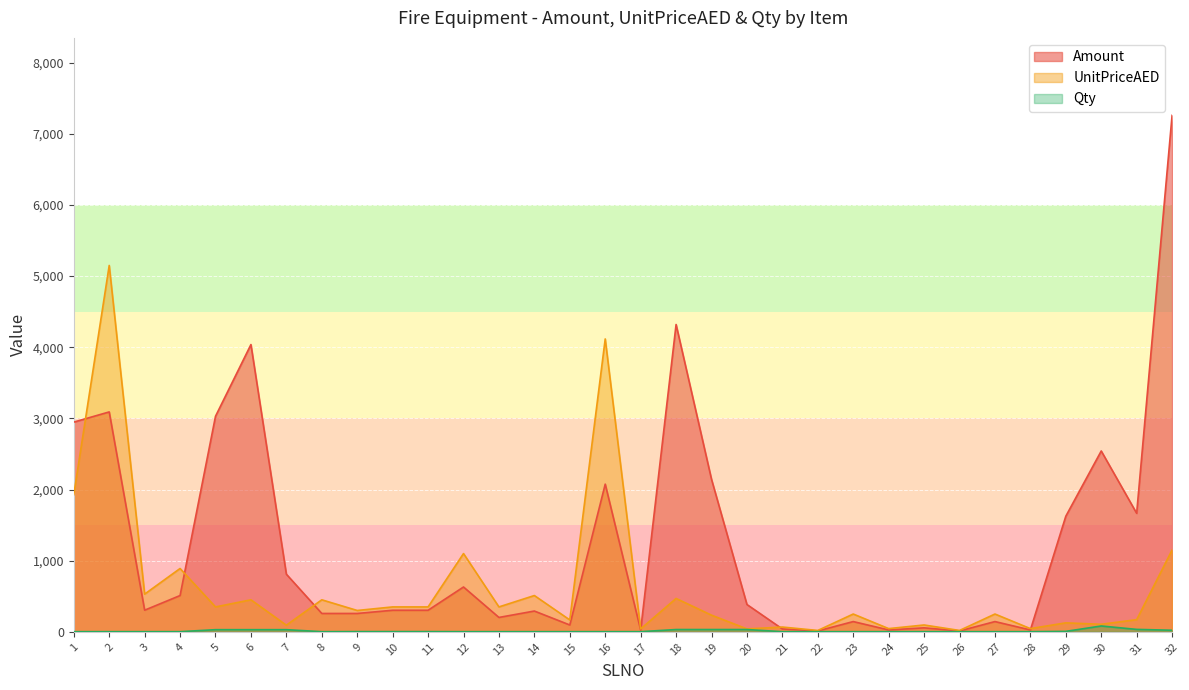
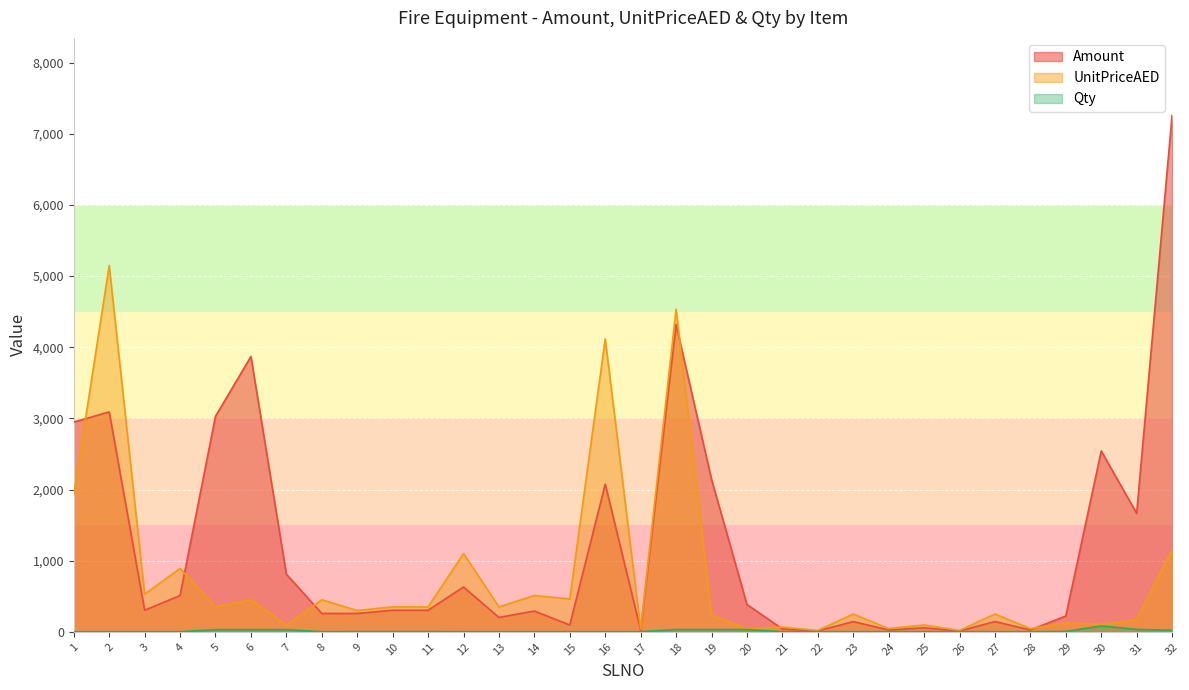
  {
    "Amount": {
      "1": "2,900",
      "2": "3,100",
      "3": "300",
      "4": "500",
      "5": "3,000",
-     "6": "4,000",
+     "6": "3,900",
      "7": "800",
      "8": "300",
      "9": "300",
      "10": "300",
      "11": "300",
      "12": "600",
      "13": "200",
      "14": "300",
      "15": "100",
      "16": "2,100",
      "18": "4,300",
      "19": "2,100",
      "20": "400",
      "23": "100",
      "25": "100",
      "27": "100",
-     "29": "1,600",
+     "29": "200",
      "30": "2,500",
      "31": "1,700",
      "32": "7,300"
    },
    "UnitPriceAED": {
      "1": "1,900",
      "2": "5,200",
      "3": "500",
      "4": "900",
      "5": "400",
      "6": "500",
      "7": "100",
      "8": "500",
      "9": "300",
      "10": "400",
      "11": "400",
      "12": "1,100",
      "13": "400",
      "14": "500",
-     "15": "200",
+     "15": "500",
      "16": "4,100",
-     "18": "500",
+     "18": "4,500",
      "19": "200",
      "23": "300",
      "25": "100",
      "27": "300",
      "29": "100",
      "31": "200",
      "32": "1,200"
    },
    "Qty": {
      "1": "0",
      "2": "0",
      "3": "0",
      "4": "0",
      "5": "0",
      "6": "0",
      "7": "0",
      "8": "0",
      "9": "0",
      "10": "0",
      "11": "0",
      "12": "0",
      "13": "0",
      "14": "0",
      "15": "0",
      "16": "0",
      "18": "0",
      "19": "0",
      "21": "0",
      "23": "0",
      "25": "0",
      "27": "0",
      "29": "0",
      "31": "0",
      "32": "0"
    }
  }
